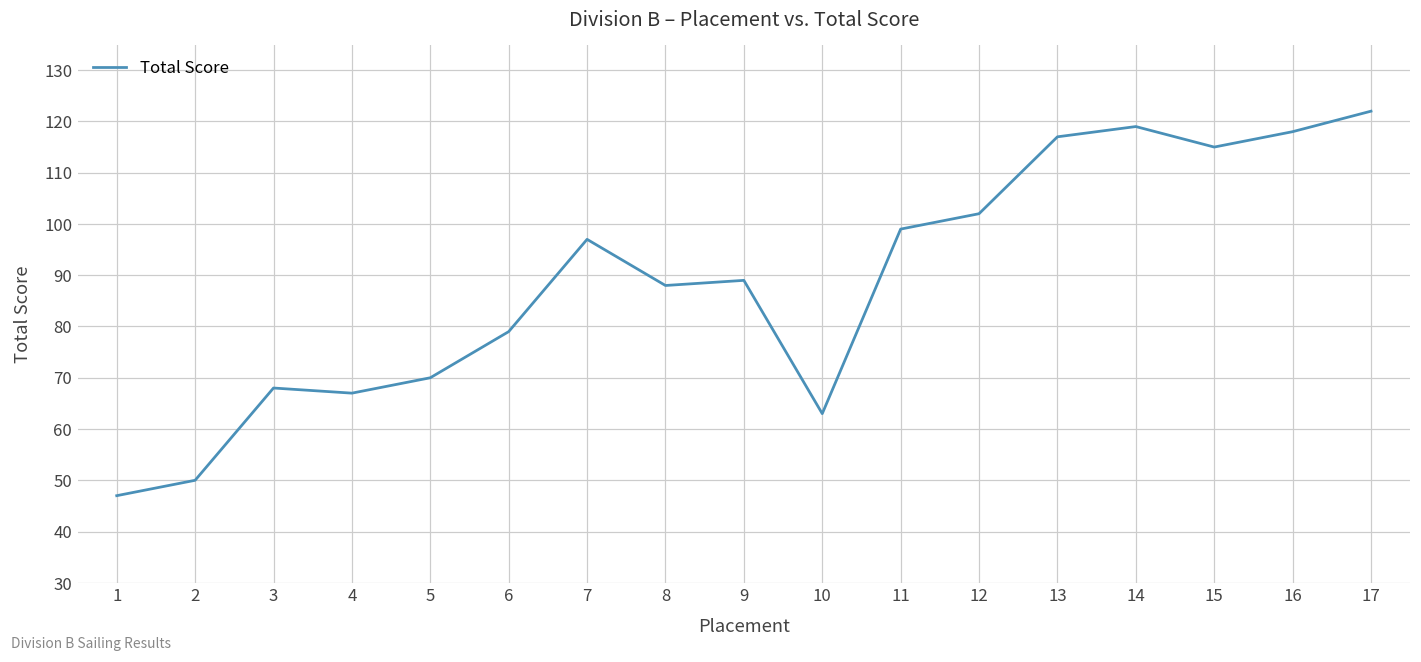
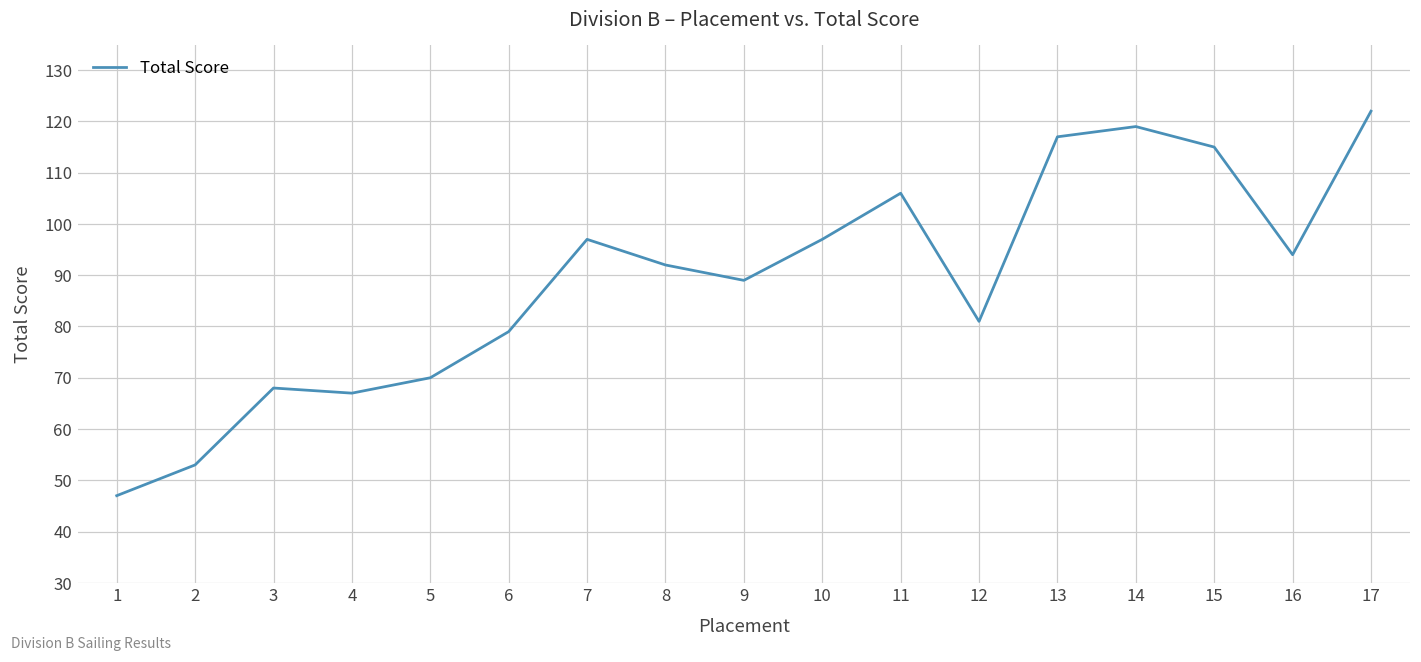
  {
    "1": 47,
-   "2": 50,
+   "2": 53,
    "3": 68,
    "4": 67,
    "5": 70,
    "6": 79,
    "7": 97,
-   "8": 88,
+   "8": 92,
    "9": 89,
-   "10": 63,
-   "11": 99,
-   "12": 102,
+   "10": 97,
+   "11": 106,
+   "12": 81,
    "13": 117,
    "14": 119,
    "15": 115,
-   "16": 118,
+   "16": 94,
    "17": 122
  }
